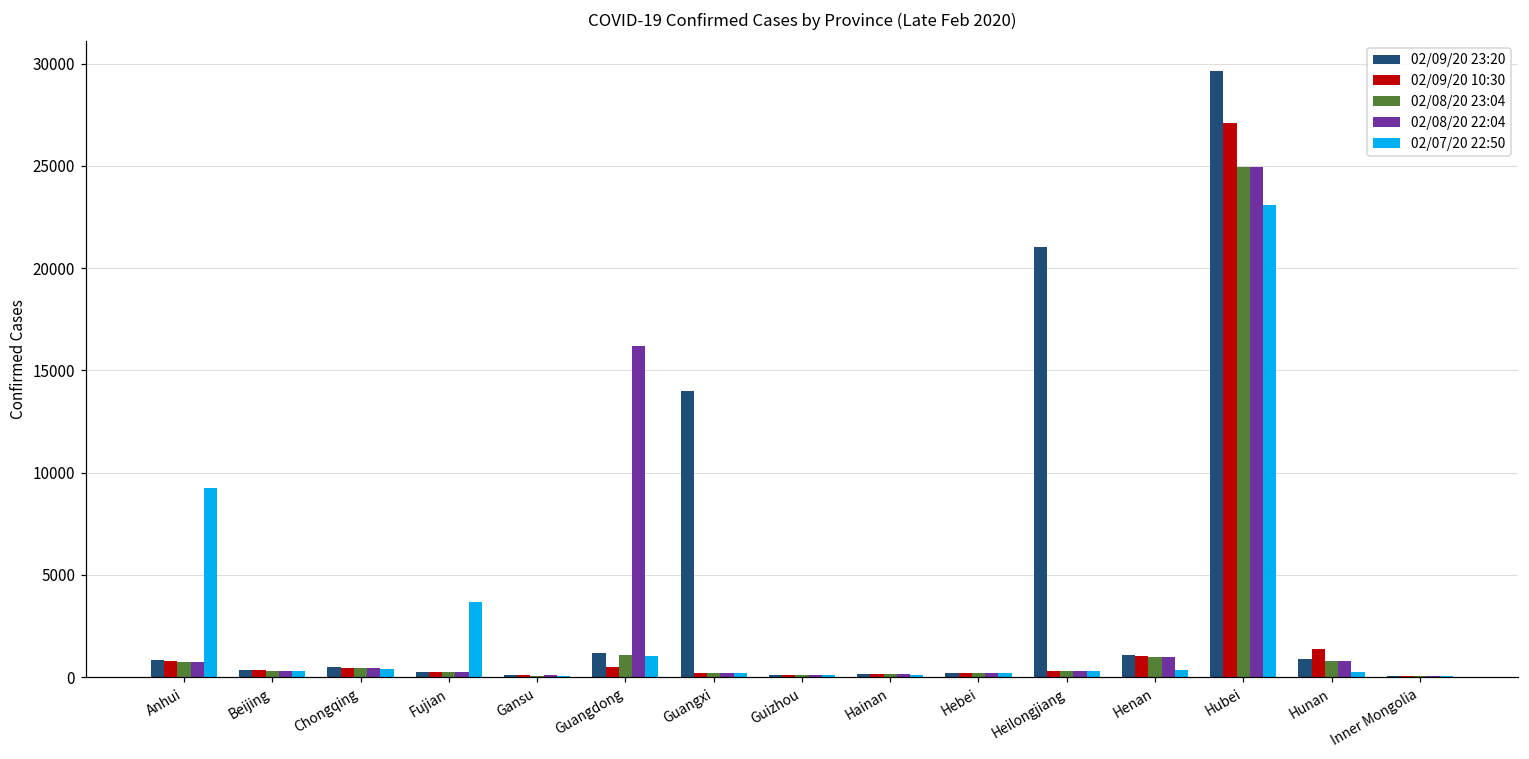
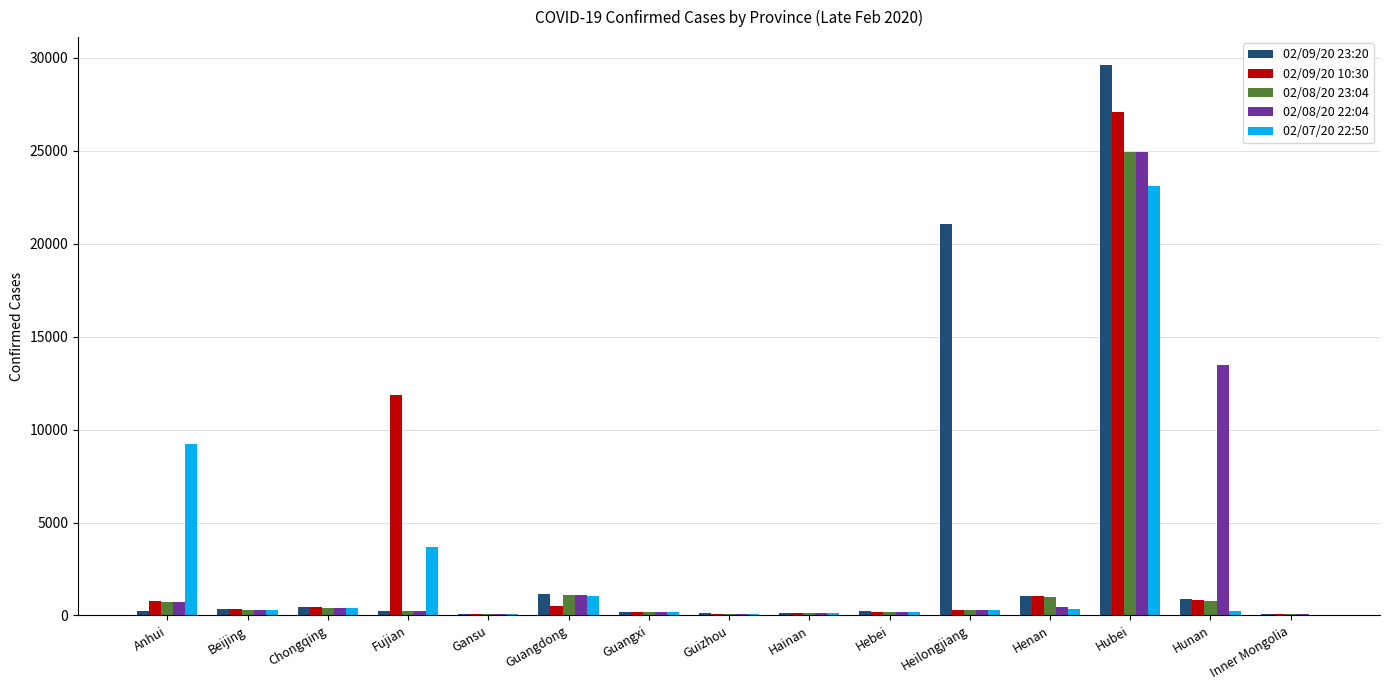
  {
    "02/09/20 23:20": {
-     "Anhui": 800,
+     "Anhui": 300,
      "Beijing": 300,
      "Chongqing": 500,
      "Fujian": 300,
      "Guangdong": 1200,
-     "Guangxi": 14000,
+     "Guangxi": 200,
      "Hainan": 100,
      "Hebei": 200,
      "Heilongjiang": 21000,
      "Henan": 1100,
      "Hubei": 29600,
      "Hunan": 900
    },
    "02/09/20 10:30": {
      "Anhui": 800,
      "Beijing": 300,
      "Chongqing": 400,
-     "Fujian": 300,
+     "Fujian": 11900,
      "Guangdong": 500,
      "Guangxi": 200,
      "Hebei": 200,
      "Heilongjiang": 300,
      "Henan": 1000,
      "Hubei": 27100,
-     "Hunan": 1400
+     "Hunan": 800
    },
    "02/08/20 23:04": {
      "Anhui": 700,
      "Beijing": 300,
      "Chongqing": 400,
      "Fujian": 200,
      "Guangdong": 1100,
      "Guangxi": 200,
      "Hebei": 200,
      "Heilongjiang": 300,
      "Henan": 1000,
      "Hubei": 25000,
      "Hunan": 800
    },
    "02/08/20 22:04": {
      "Anhui": 700,
      "Beijing": 300,
      "Chongqing": 400,
      "Fujian": 200,
-     "Guangdong": 16200,
+     "Guangdong": 1100,
      "Guangxi": 200,
      "Hebei": 200,
      "Heilongjiang": 300,
-     "Henan": 1000,
+     "Henan": 400,
      "Hubei": 25000,
-     "Hunan": 800
+     "Hunan": 13500
    },
    "02/07/20 22:50": {
      "Anhui": 9200,
      "Beijing": 300,
      "Chongqing": 400,
      "Fujian": 3700,
      "Guangdong": 1000,
      "Guangxi": 200,
      "Hebei": 200,
      "Heilongjiang": 300,
      "Henan": 300,
      "Hubei": 23100,
      "Hunan": 300
    }
  }
